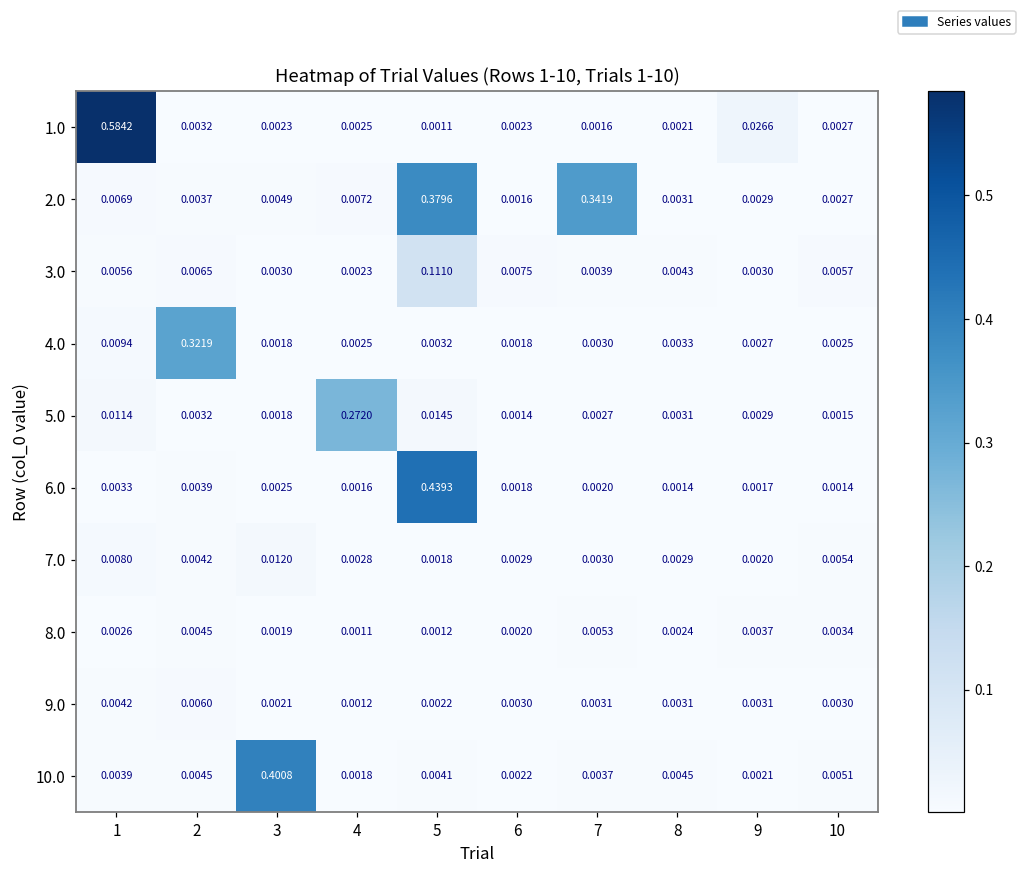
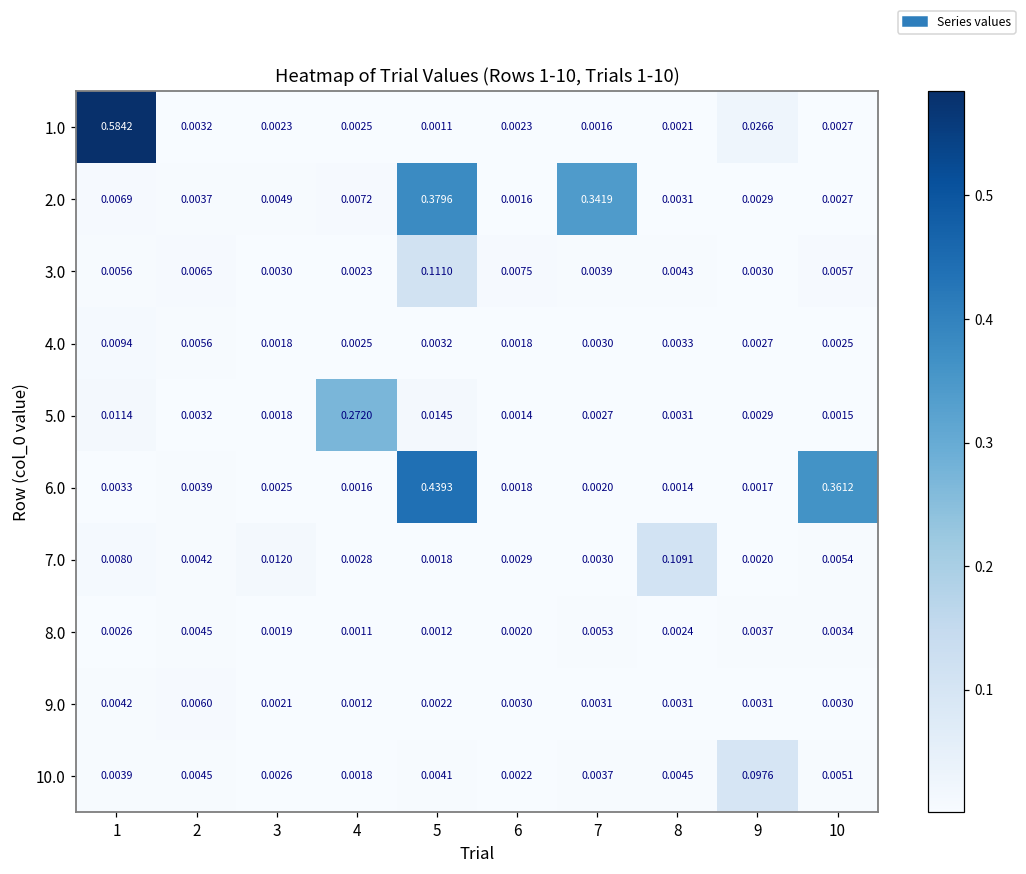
  {
    "1.0": {
      "1": 0.5842,
      "2": 0.0032,
      "3": 0.0023,
      "4": 0.0025,
      "5": 0.0011,
      "6": 0.0023,
      "7": 0.0016,
      "8": 0.0021,
      "9": 0.0266,
      "10": 0.0027
    },
    "2.0": {
      "1": 0.0069,
      "2": 0.0037,
      "3": 0.0049,
      "4": 0.0072,
      "5": 0.3796,
      "6": 0.0016,
      "7": 0.3419,
      "8": 0.0031,
      "9": 0.0029,
      "10": 0.0027
    },
    "3.0": {
      "1": 0.0056,
      "2": 0.0065,
      "3": 0.0030,
      "4": 0.0023,
      "5": 0.1110,
      "6": 0.0075,
      "7": 0.0039,
      "8": 0.0043,
      "9": 0.0030,
      "10": 0.0057
    },
    "4.0": {
      "1": 0.0094,
-     "2": 0.3219,
+     "2": 0.0056,
      "3": 0.0018,
      "4": 0.0025,
      "5": 0.0032,
      "6": 0.0018,
      "7": 0.0030,
      "8": 0.0033,
      "9": 0.0027,
      "10": 0.0025
    },
    "5.0": {
      "1": 0.0114,
      "2": 0.0032,
      "3": 0.0018,
      "4": 0.2720,
      "5": 0.0145,
      "6": 0.0014,
      "7": 0.0027,
      "8": 0.0031,
      "9": 0.0029,
      "10": 0.0015
    },
    "6.0": {
      "1": 0.0033,
      "2": 0.0039,
      "3": 0.0025,
      "4": 0.0016,
      "5": 0.4393,
      "6": 0.0018,
      "7": 0.0020,
      "8": 0.0014,
      "9": 0.0017,
-     "10": 0.0014
+     "10": 0.3612
    },
    "7.0": {
      "1": 0.0080,
      "2": 0.0042,
      "3": 0.0120,
      "4": 0.0028,
      "5": 0.0018,
      "6": 0.0029,
      "7": 0.0030,
-     "8": 0.0029,
+     "8": 0.1091,
      "9": 0.0020,
      "10": 0.0054
    },
    "8.0": {
      "1": 0.0026,
      "2": 0.0045,
      "3": 0.0019,
      "4": 0.0011,
      "5": 0.0012,
      "6": 0.0020,
      "7": 0.0053,
      "8": 0.0024,
      "9": 0.0037,
      "10": 0.0034
    },
    "9.0": {
      "1": 0.0042,
      "2": 0.0060,
      "3": 0.0021,
      "4": 0.0012,
      "5": 0.0022,
      "6": 0.0030,
      "7": 0.0031,
      "8": 0.0031,
      "9": 0.0031,
      "10": 0.0030
    },
    "10.0": {
      "1": 0.0039,
      "2": 0.0045,
-     "3": 0.4008,
+     "3": 0.0026,
      "4": 0.0018,
      "5": 0.0041,
      "6": 0.0022,
      "7": 0.0037,
      "8": 0.0045,
-     "9": 0.0021,
+     "9": 0.0976,
      "10": 0.0051
    }
  }
